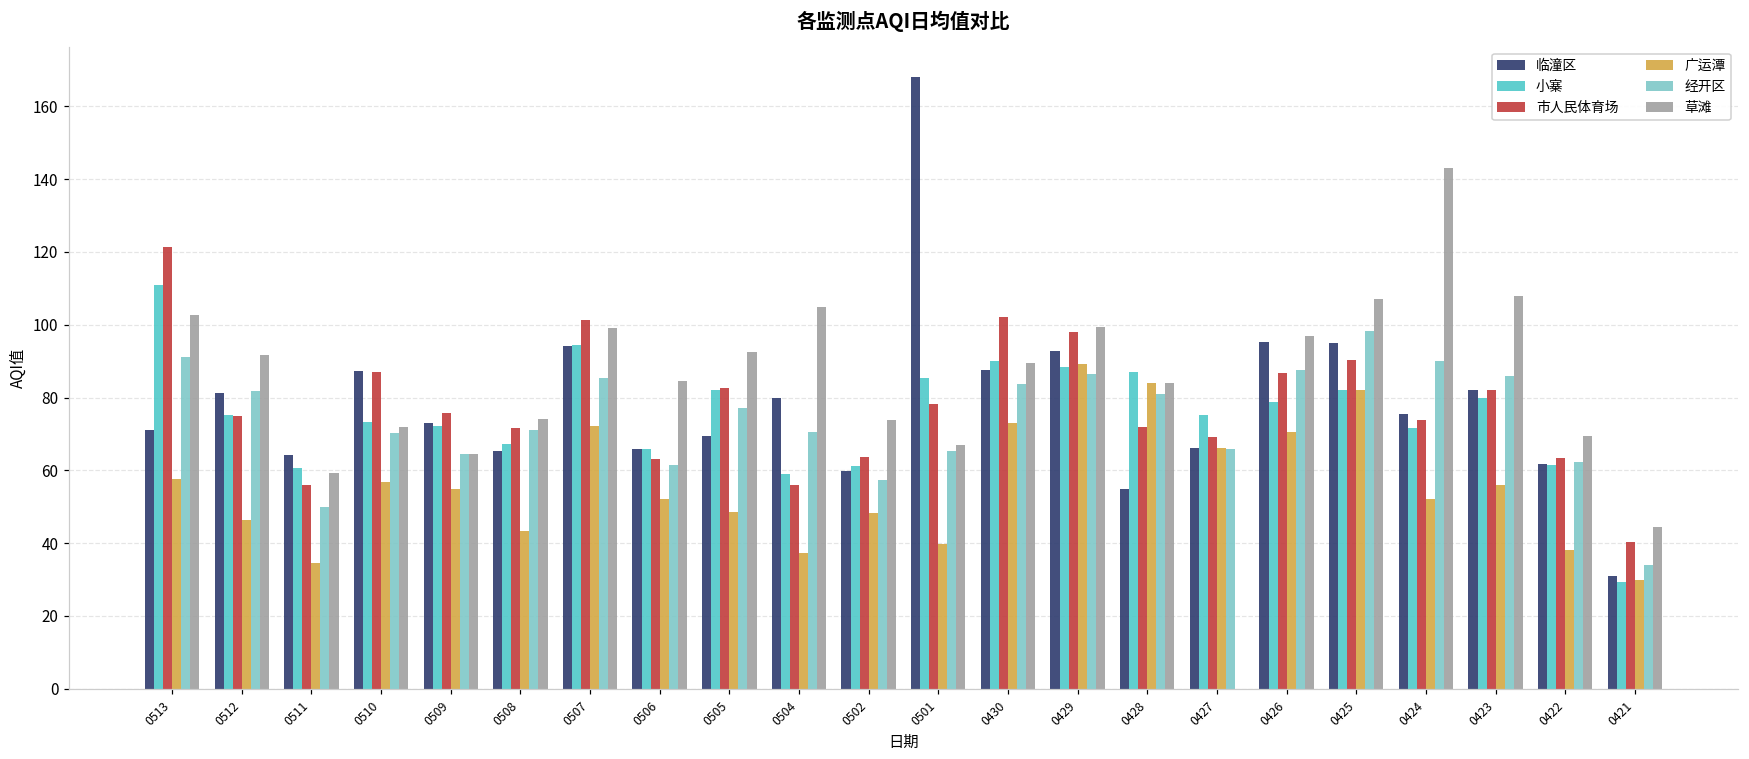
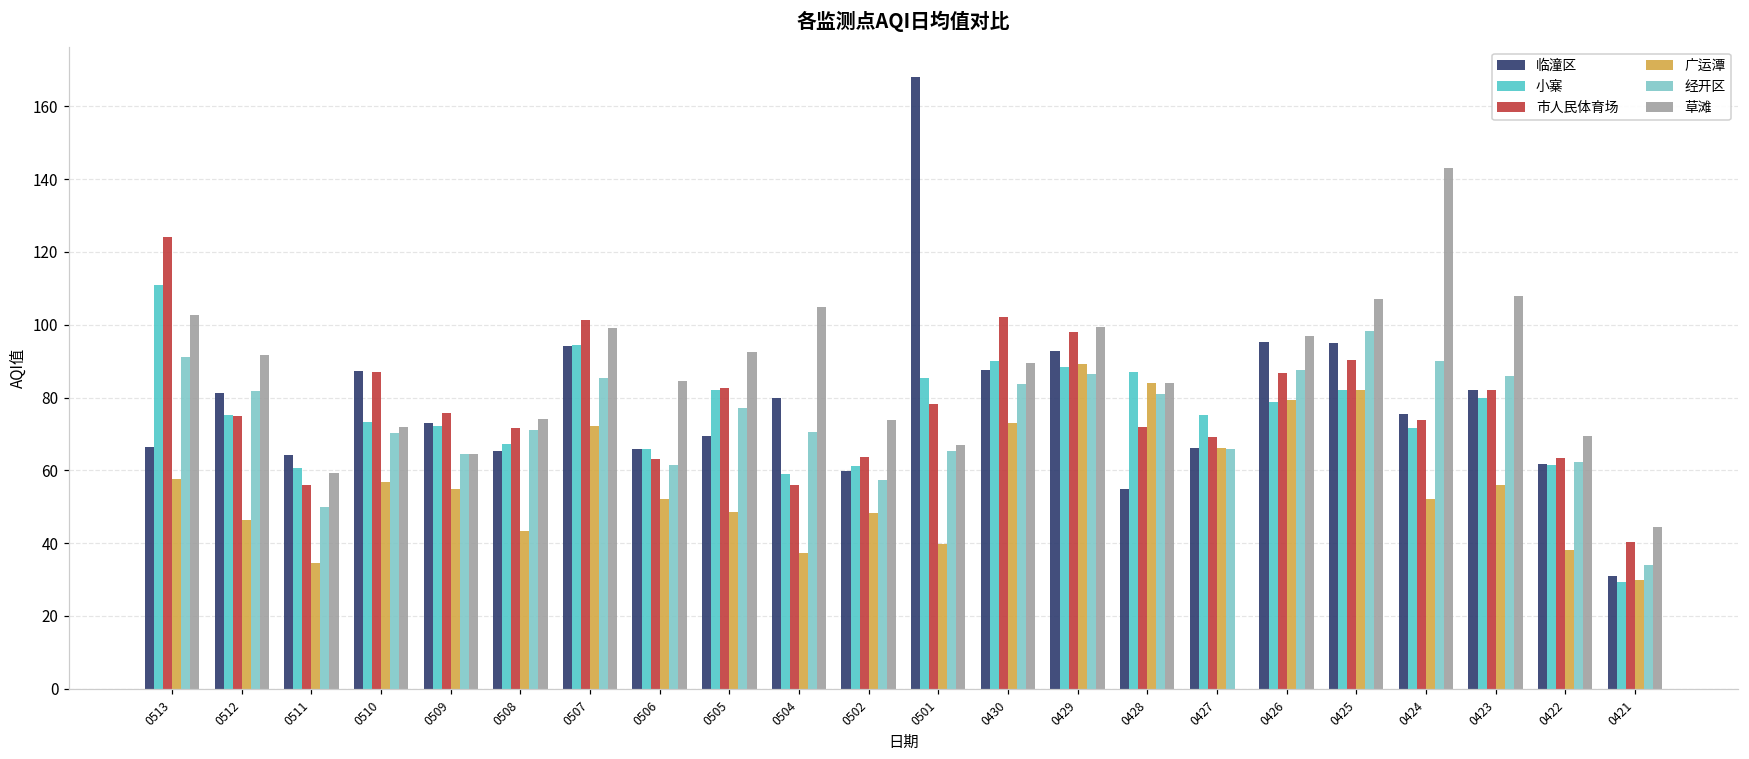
  {
    "临潼区": {
-     "0513": 71,
+     "0513": 66,
      "0512": 81,
      "0511": 64,
      "0510": 87,
      "0509": 73,
      "0508": 65,
      "0507": 94,
      "0506": 66,
      "0505": 70,
      "0504": 80,
      "0502": 60,
      "0501": 168,
      "0430": 88,
      "0429": 93,
      "0428": 55,
      "0427": 66,
      "0426": 95,
      "0425": 95,
      "0424": 76,
      "0423": 82,
      "0422": 62,
      "0421": 31
    },
    "市人民体育场": {
-     "0513": 121,
+     "0513": 124,
      "0512": 75,
      "0511": 56,
      "0510": 87,
      "0509": 76,
      "0508": 72,
      "0507": 101,
      "0506": 63,
      "0505": 83,
      "0504": 56,
      "0502": 64,
      "0501": 78,
      "0430": 102,
      "0429": 98,
      "0428": 72,
      "0427": 69,
      "0426": 87,
      "0425": 90,
      "0424": 74,
      "0423": 82,
      "0422": 64,
      "0421": 40
    },
    "广运潭": {
      "0513": 58,
      "0512": 46,
      "0511": 35,
      "0510": 57,
      "0509": 55,
      "0508": 43,
      "0507": 72,
      "0506": 52,
      "0505": 49,
      "0504": 37,
      "0502": 48,
      "0501": 40,
      "0430": 73,
      "0429": 89,
      "0428": 84,
      "0427": 66,
-     "0426": 70,
+     "0426": 79,
      "0425": 82,
      "0424": 52,
      "0423": 56,
      "0422": 38,
      "0421": 30
    }
  }
